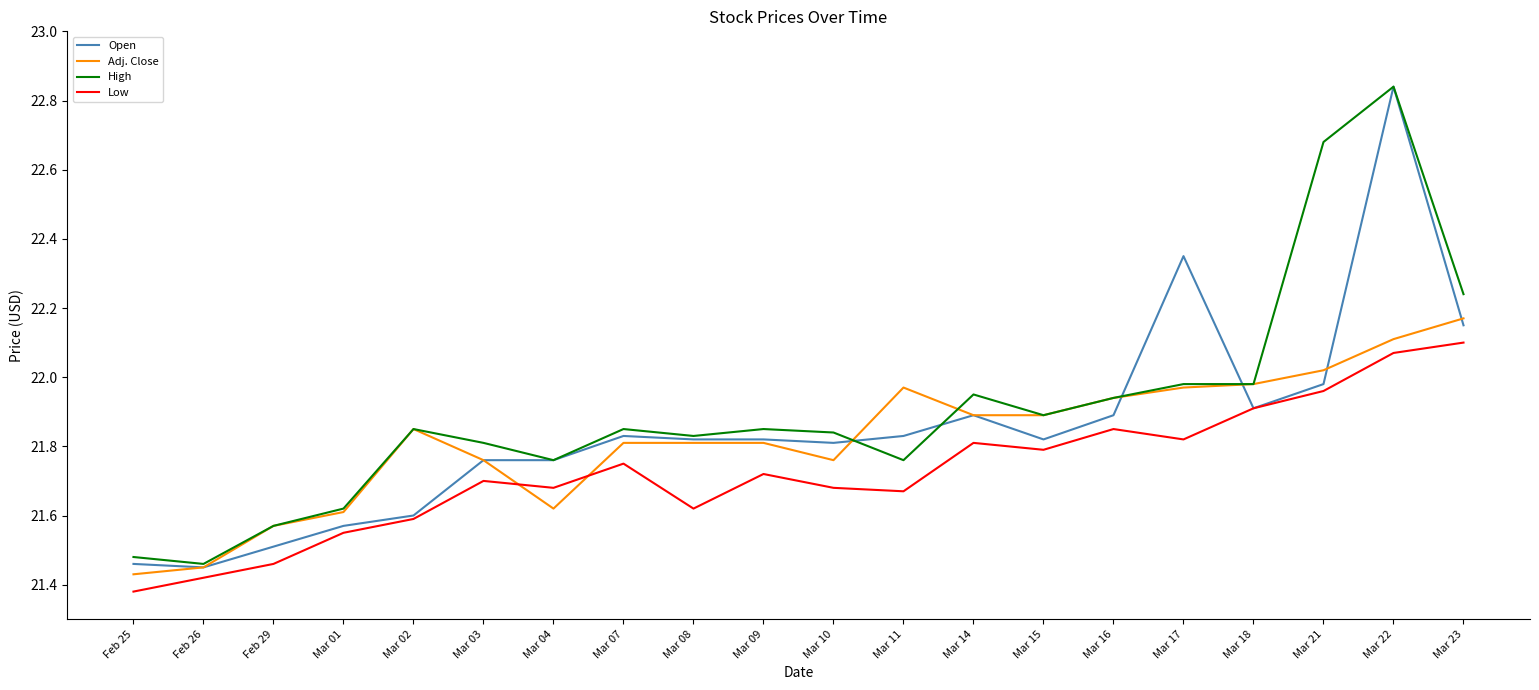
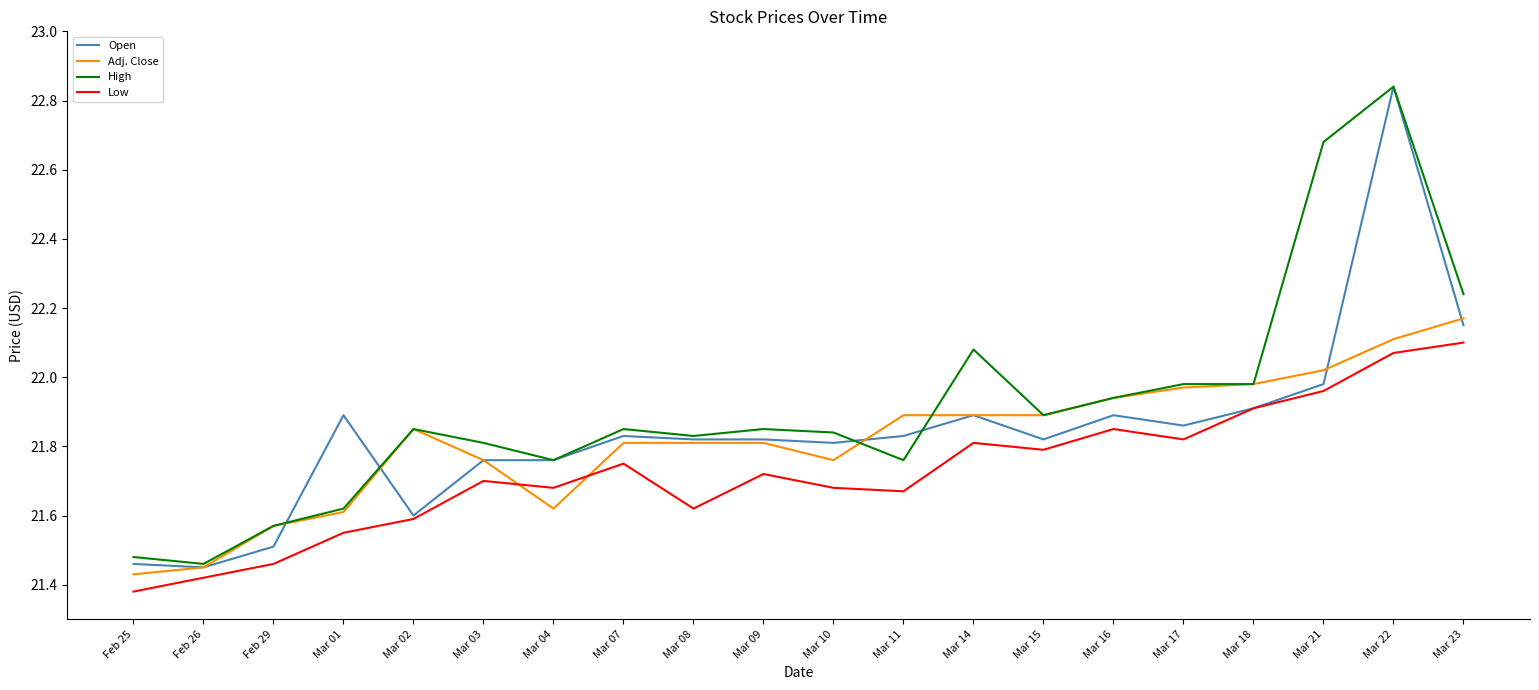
  {
    "Open": {
      "Feb 25": 21.46,
      "Feb 29": 21.51,
-     "Mar 01": 21.57,
+     "Mar 01": 21.89,
      "Mar 02": 21.60,
      "Mar 07": 21.83,
      "Mar 08": 21.82,
      "Mar 09": 21.82,
      "Mar 10": 21.81,
      "Mar 11": 21.83,
      "Mar 15": 21.82,
      "Mar 16": 21.89,
-     "Mar 17": 22.35,
+     "Mar 17": 21.86,
      "Mar 21": 21.98,
      "Mar 23": 22.15
    },
    "Adj. Close": {
      "Feb 25": 21.43,
      "Mar 01": 21.61,
      "Mar 04": 21.62,
      "Mar 07": 21.81,
      "Mar 08": 21.81,
      "Mar 09": 21.81,
      "Mar 10": 21.76,
-     "Mar 11": 21.97,
+     "Mar 11": 21.89,
      "Mar 17": 21.97,
      "Mar 21": 22.02,
      "Mar 22": 22.11,
      "Mar 23": 22.17
    },
    "High": {
      "Feb 25": 21.48,
      "Feb 26": 21.46,
      "Mar 01": 21.62,
      "Mar 03": 21.81,
      "Mar 07": 21.85,
      "Mar 08": 21.83,
      "Mar 09": 21.85,
      "Mar 10": 21.84,
      "Mar 11": 21.76,
-     "Mar 14": 21.95,
+     "Mar 14": 22.08,
      "Mar 17": 21.98,
      "Mar 21": 22.68,
      "Mar 23": 22.24
    },
    "Low": {
      "Feb 25": 21.38,
      "Feb 26": 21.42,
      "Feb 29": 21.46,
      "Mar 01": 21.55,
      "Mar 02": 21.59,
      "Mar 03": 21.70,
      "Mar 04": 21.68,
      "Mar 07": 21.75,
      "Mar 08": 21.62,
      "Mar 09": 21.72,
      "Mar 10": 21.68,
      "Mar 11": 21.67,
      "Mar 14": 21.81,
      "Mar 15": 21.79,
      "Mar 16": 21.85,
      "Mar 17": 21.82,
      "Mar 21": 21.96,
      "Mar 22": 22.07,
      "Mar 23": 22.10
    }
  }
